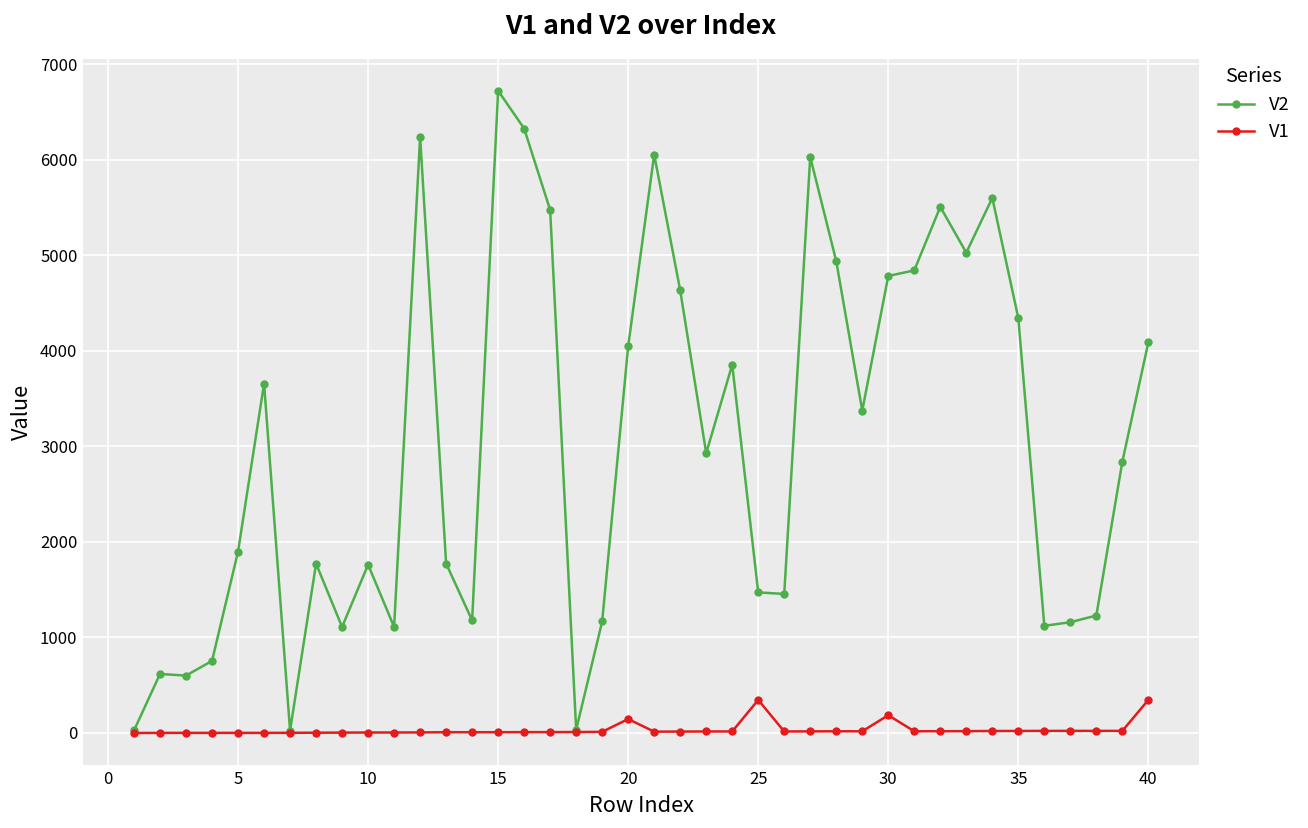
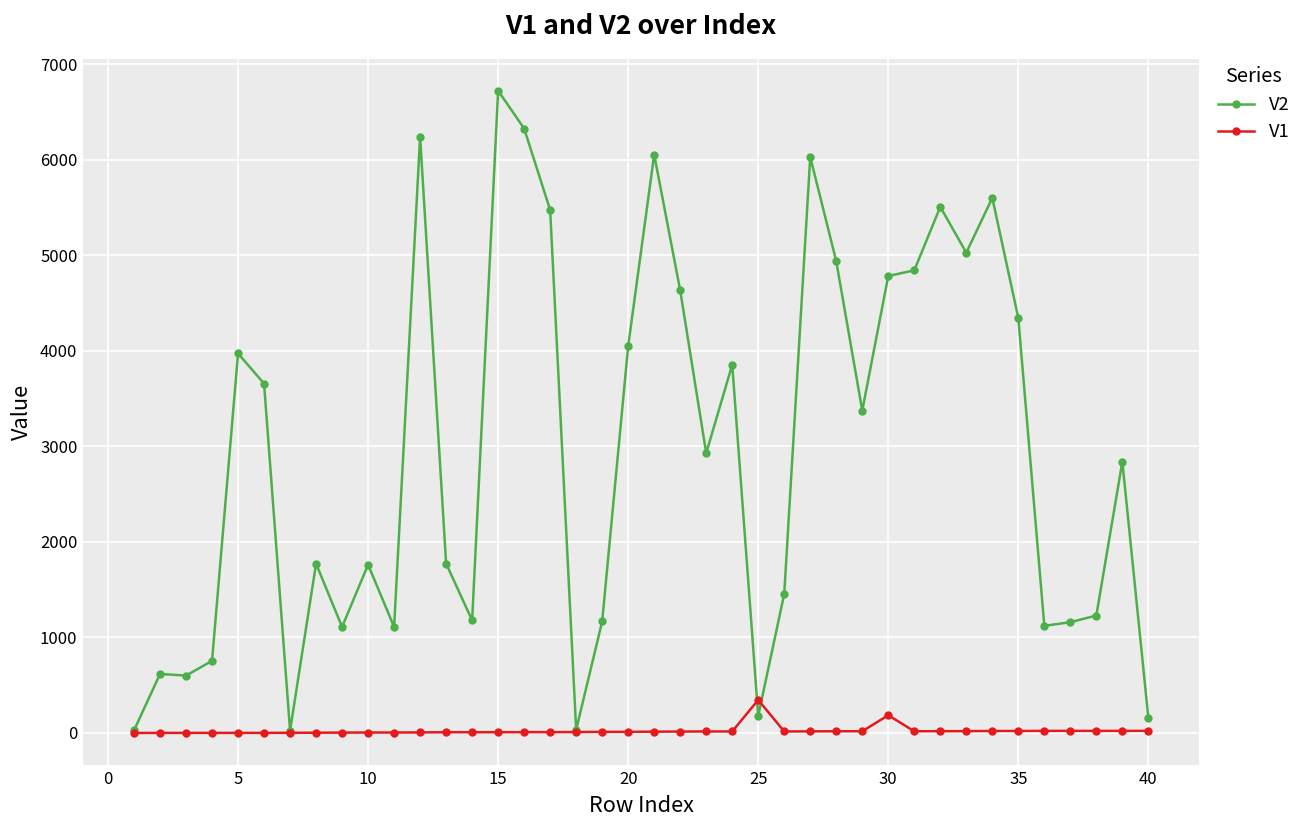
  {
    "V2": {
-     "5": 1900,
+     "5": 4000,
      "10": 1800,
      "15": 6700,
      "20": 4100,
-     "25": 1500,
+     "25": 200,
      "30": 4800,
      "35": 4300,
-     "40": 4100
+     "40": 200
    },
    "V1": {
      "5": 0,
      "10": 0,
      "15": 0,
-     "20": 100,
+     "20": 0,
      "25": 300,
      "30": 200,
      "35": 0,
-     "40": 300
+     "40": 0
    }
  }
